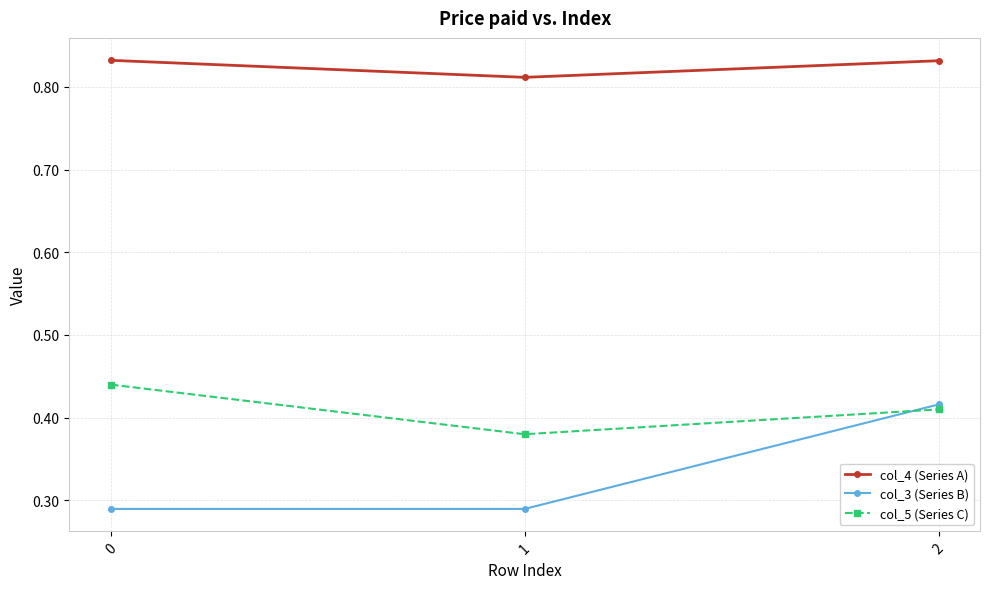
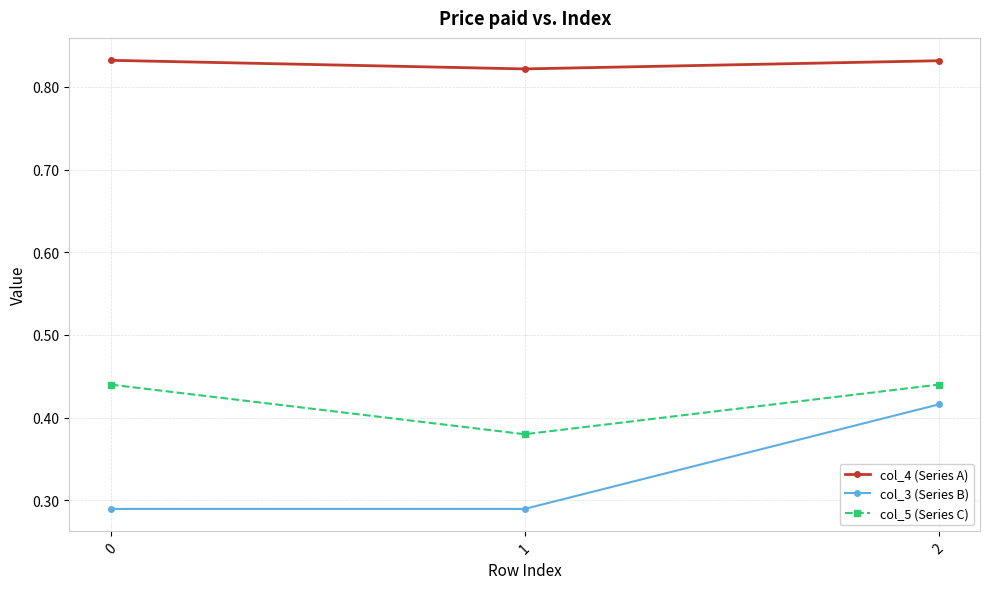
  {
    "col_4 (Series A)": {
      "0": 0.83,
-     "1": 0.81,
+     "1": 0.82,
      "2": 0.83
    },
    "col_3 (Series B)": {
      "0": 0.29,
      "1": 0.29,
      "2": 0.42
    },
    "col_5 (Series C)": {
      "0": 0.44,
      "1": 0.38,
-     "2": 0.41
+     "2": 0.44
    }
  }
